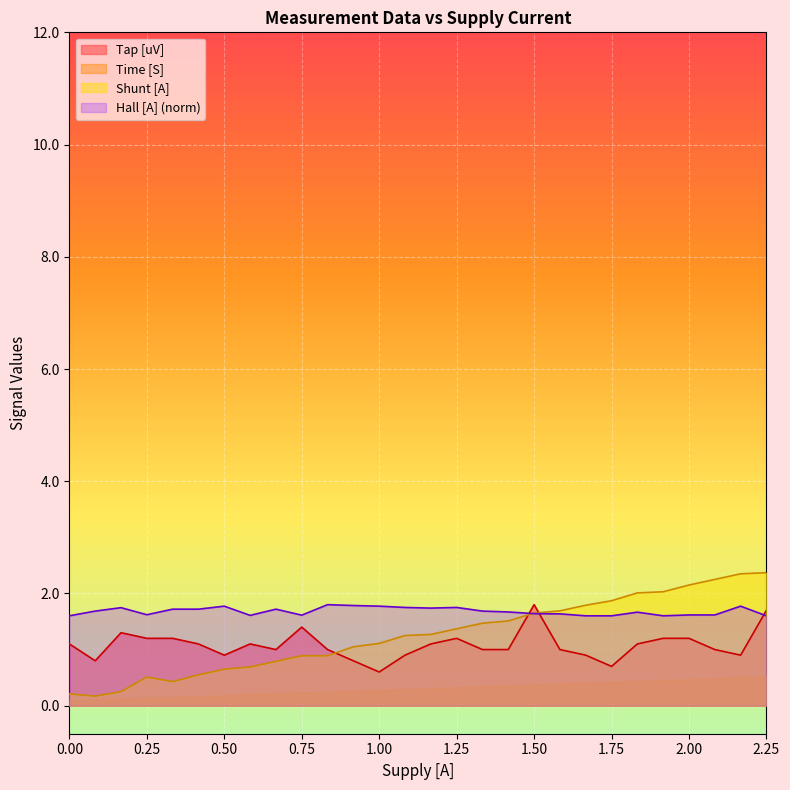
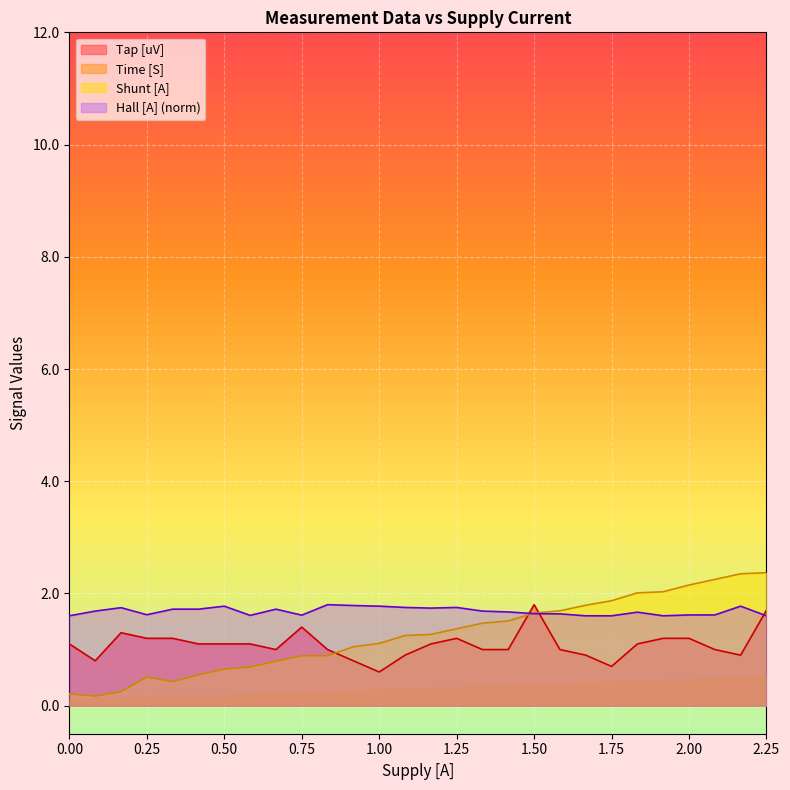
  {
    "Tap [uV]": {
      "0.00": 1.1,
      "0.25": 1.2,
-     "0.50": 0.9,
+     "0.50": 1.1,
      "0.75": 1.4,
      "1.00": 0.6,
      "1.25": 1.2,
      "1.50": 1.8,
      "1.75": 0.7,
      "2.00": 1.2,
      "2.25": 1.7
    },
    "Hall [A] (norm)": {
      "0.00": 1.6,
      "0.25": 1.6,
      "0.50": 1.8,
      "0.75": 1.6,
      "1.00": 1.8,
      "1.25": 1.8,
      "1.75": 1.6,
      "2.00": 1.6,
      "2.25": 1.6
    }
  }
